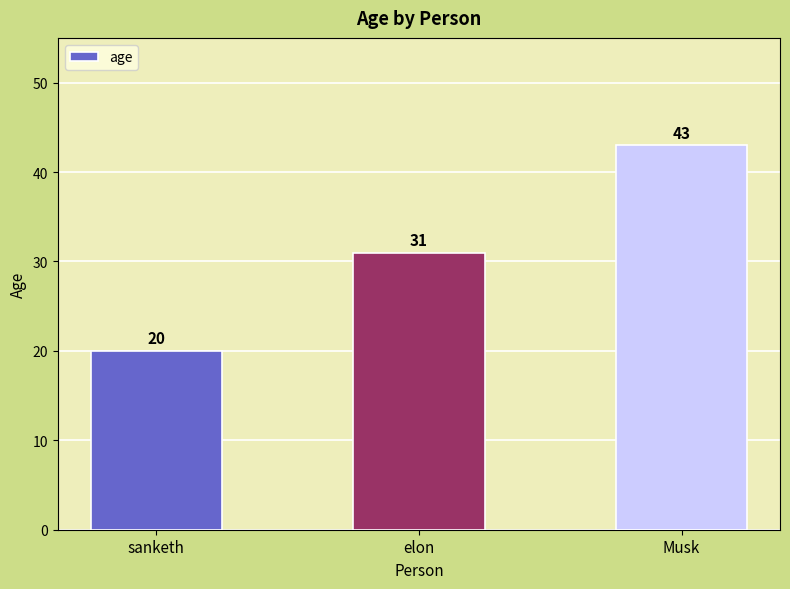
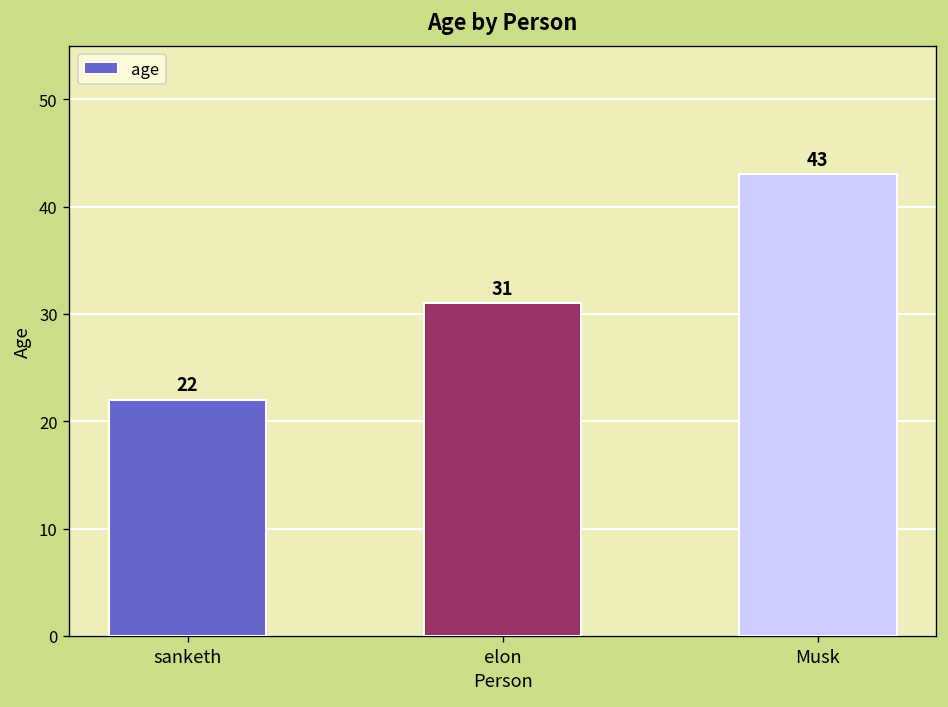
  {
-   "sanketh": 20,
+   "sanketh": 22,
    "elon": 31,
    "Musk": 43
  }
